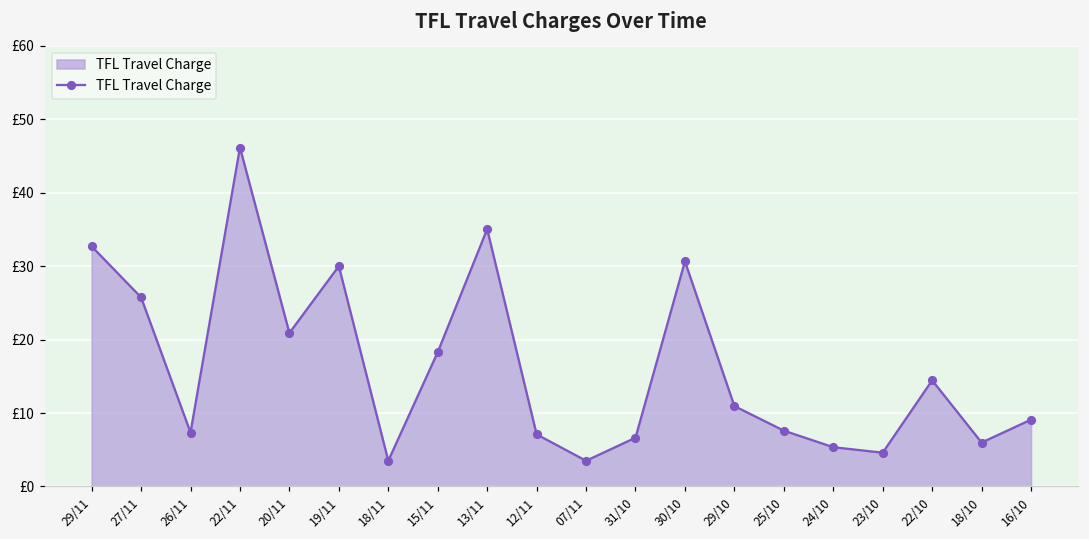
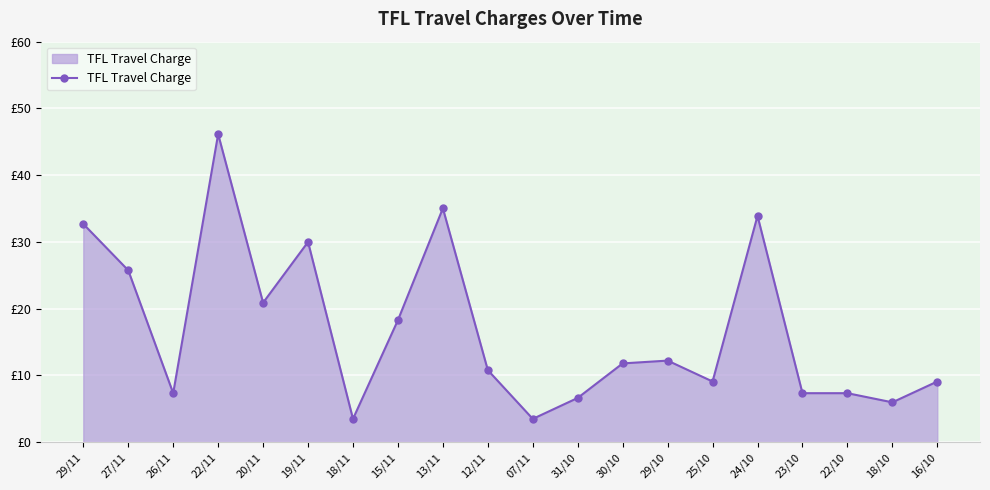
  {
    "29/11": "£33",
    "27/11": "£26",
    "26/11": "£7",
    "22/11": "£46",
    "20/11": "£21",
    "19/11": "£30",
    "18/11": "£4",
    "15/11": "£18",
    "13/11": "£35",
-   "12/11": "£7",
+   "12/11": "£11",
    "07/11": "£4",
    "31/10": "£7",
-   "30/10": "£31",
-   "29/10": "£11",
-   "25/10": "£8",
-   "24/10": "£5",
-   "23/10": "£5",
-   "22/10": "£14",
+   "30/10": "£12",
+   "29/10": "£12",
+   "25/10": "£9",
+   "24/10": "£34",
+   "23/10": "£7",
+   "22/10": "£7",
    "18/10": "£6",
    "16/10": "£9"
  }
